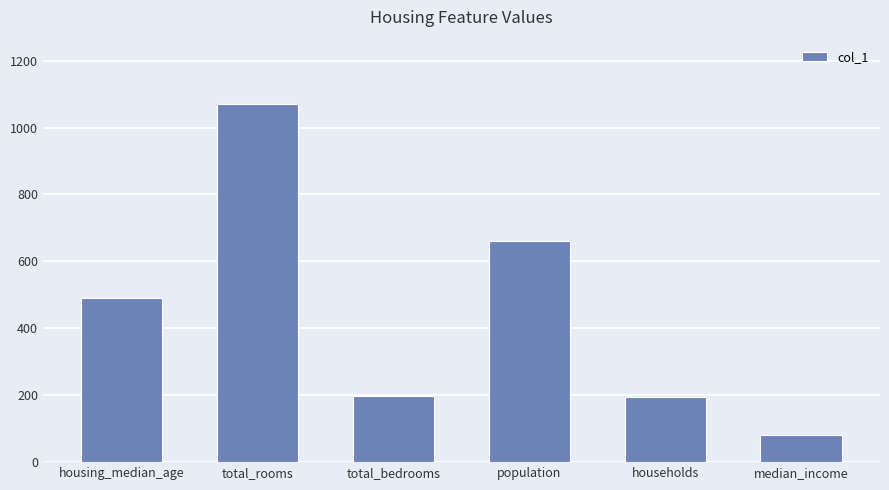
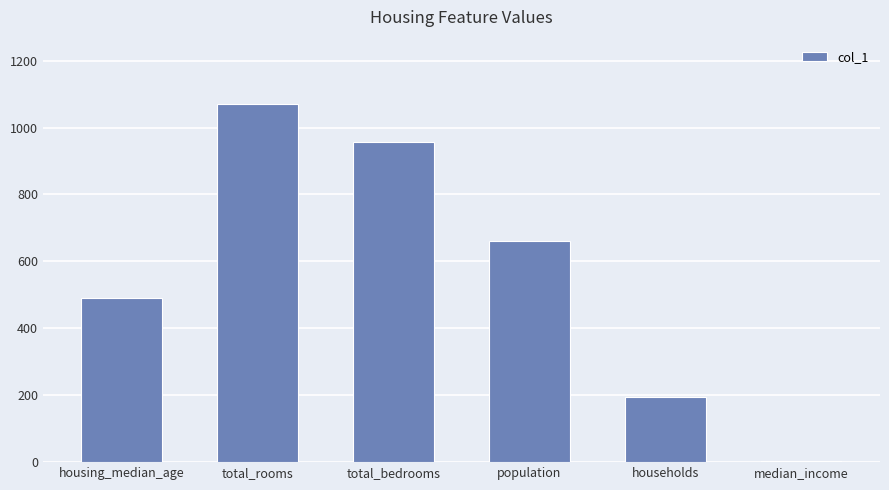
  {
    "housing_median_age": 490,
    "total_rooms": 1070,
-   "total_bedrooms": 200,
+   "total_bedrooms": 960,
    "population": 660,
    "households": 200,
-   "median_income": 80
+   "median_income": 0
  }
